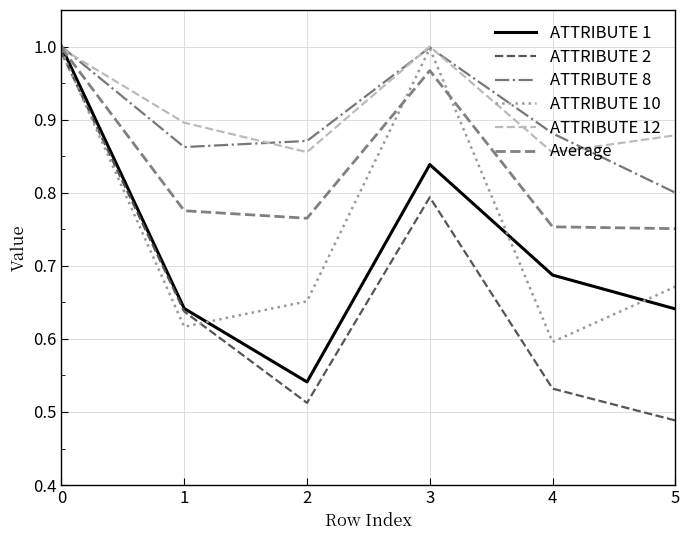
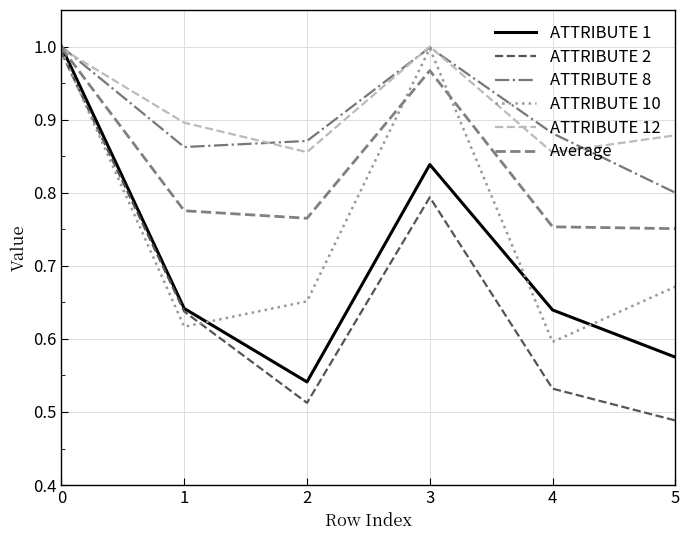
  {
    "ATTRIBUTE 1": {
      "1": 0.64,
      "2": 0.54,
      "3": 0.84,
-     "4": 0.69,
-     "5": 0.64
+     "4": 0.64,
+     "5": 0.58
    }
  }
